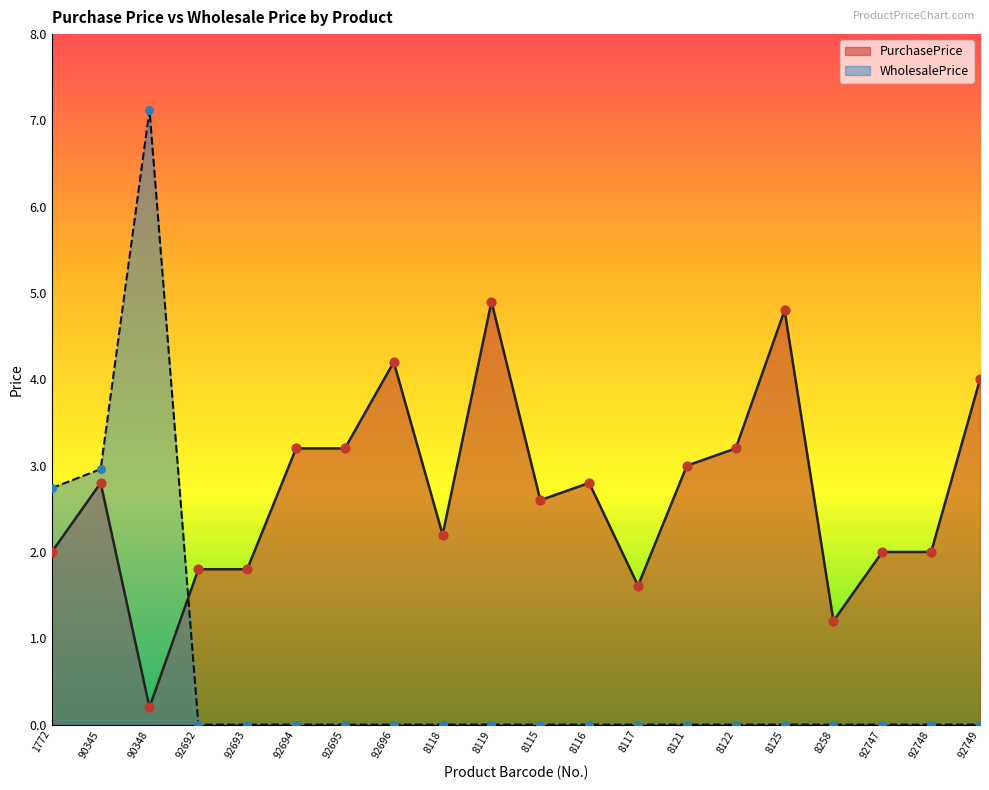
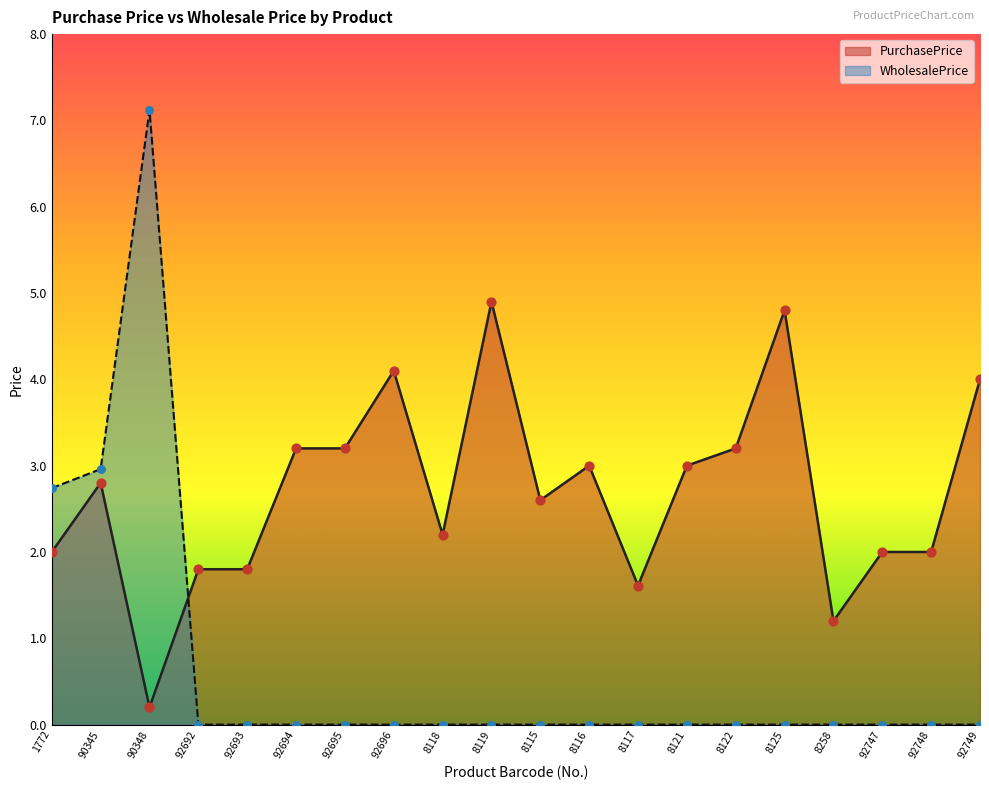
  {
    "PurchasePrice": {
      "1772": 2.0,
      "90345": 2.8,
      "90348": 0.2,
      "92692": 1.8,
      "92693": 1.8,
      "92694": 3.2,
      "92695": 3.2,
-     "92696": 4.2,
+     "92696": 4.1,
      "8118": 2.2,
      "8119": 4.9,
      "8115": 2.6,
-     "8116": 2.8,
+     "8116": 3.0,
      "8117": 1.6,
      "8121": 3.0,
      "8122": 3.2,
      "8125": 4.8,
      "8258": 1.2,
      "92747": 2.0,
      "92748": 2.0,
      "92749": 4.0
    },
    "WholesalePrice": {
      "1772": 2.7,
      "90345": 3.0,
      "90348": 7.1,
      "92692": 0.0,
      "92693": 0.0,
      "92694": 0.0,
      "92695": 0.0,
      "92696": 0.0,
      "8118": 0.0,
      "8119": 0.0,
      "8115": 0.0,
      "8116": 0.0,
      "8117": 0.0,
      "8121": 0.0,
      "8122": 0.0,
      "8125": 0.0,
      "8258": 0.0,
      "92747": 0.0,
      "92748": 0.0,
      "92749": 0.0
    }
  }
